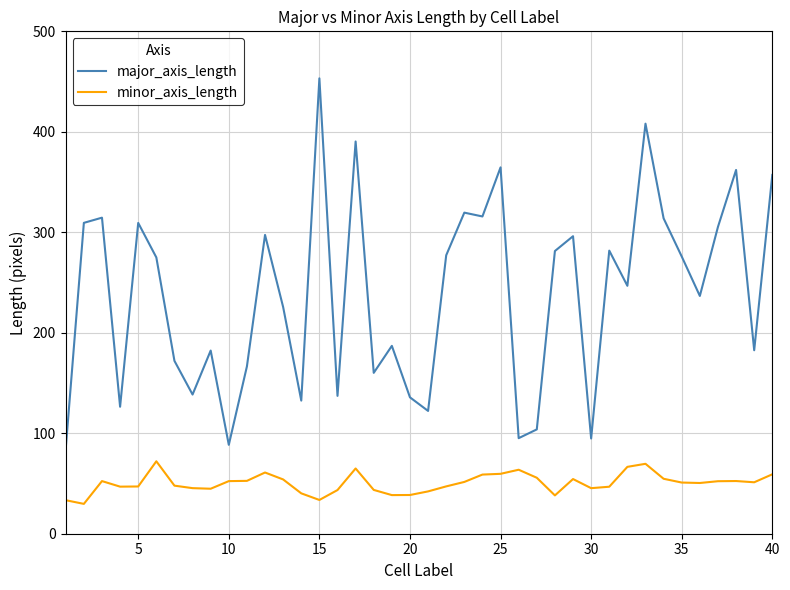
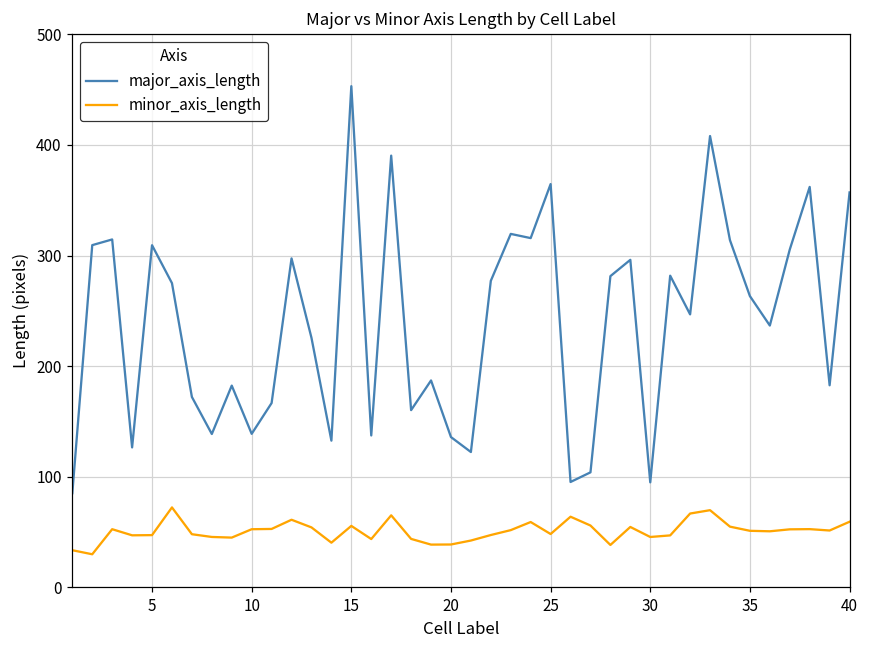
  {
    "major_axis_length": {
      "5": 309,
-     "10": 88,
+     "10": 139,
      "15": 453,
      "20": 136,
      "25": 365,
      "30": 95,
-     "35": 276,
+     "35": 263,
      "40": 357
    },
    "minor_axis_length": {
      "5": 47,
      "10": 52,
-     "15": 34,
+     "15": 55,
      "20": 39,
-     "25": 60,
+     "25": 48,
      "30": 45,
      "35": 51,
      "40": 59
    }
  }
